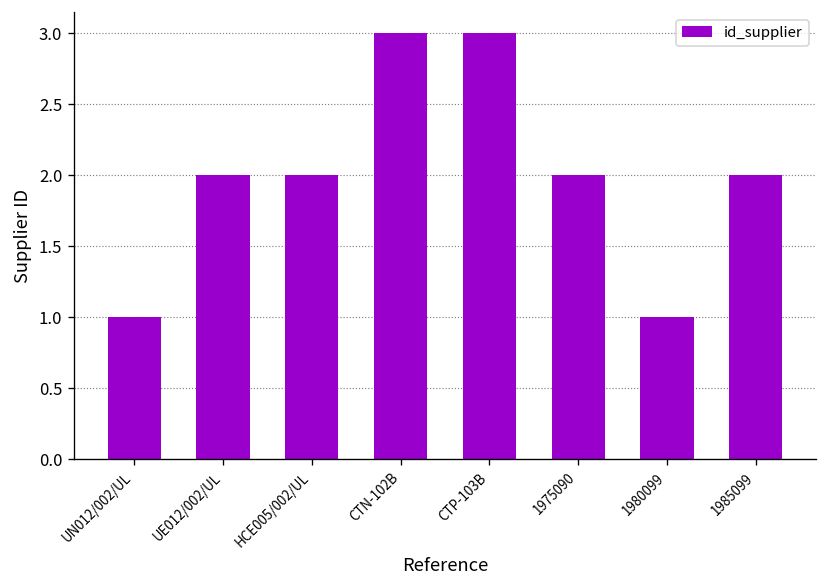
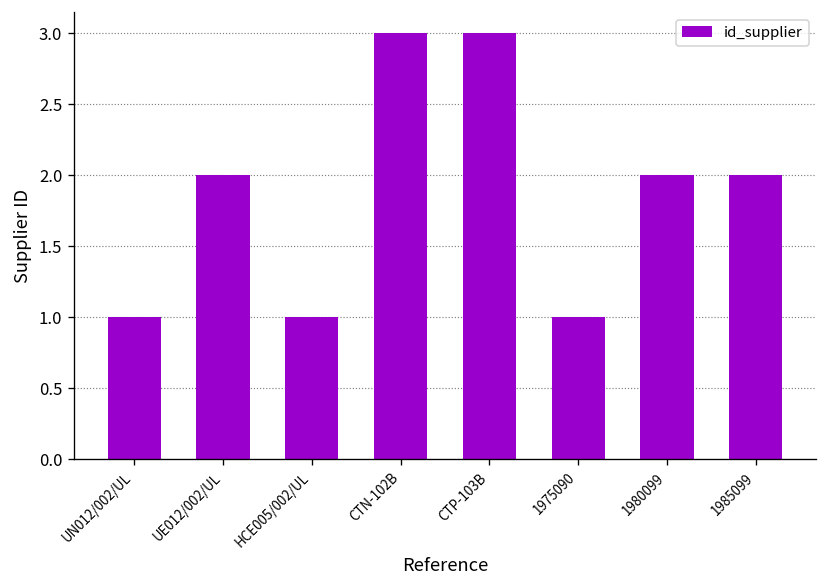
  {
    "UN012/002/UL": 1,
    "UE012/002/UL": 2,
-   "HCE005/002/UL": 2,
+   "HCE005/002/UL": 1,
    "CTN-102B": 3,
    "CTP-103B": 3,
-   "1975090": 2,
-   "1980099": 1,
+   "1975090": 1,
+   "1980099": 2,
    "1985099": 2
  }
